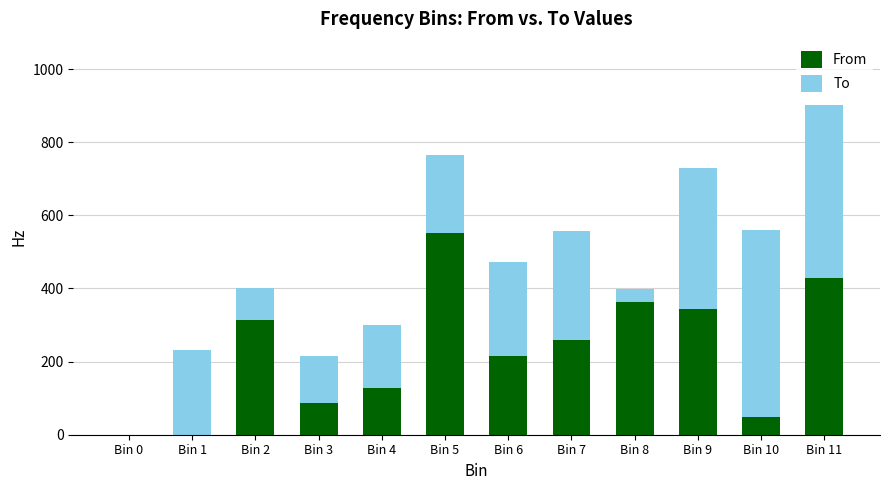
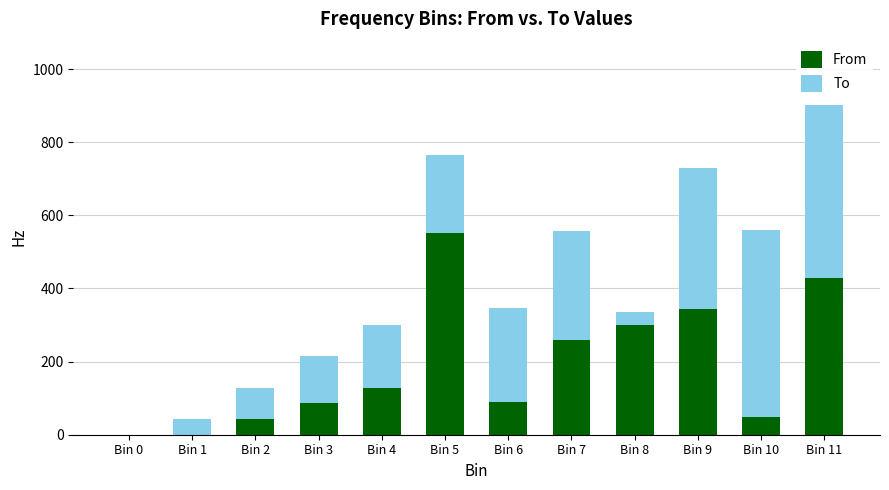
  {
    "From": {
      "Bin 0": 0,
      "Bin 1": 0,
-     "Bin 2": 310,
+     "Bin 2": 40,
      "Bin 3": 90,
      "Bin 4": 130,
      "Bin 5": 550,
-     "Bin 6": 210,
+     "Bin 6": 90,
      "Bin 7": 260,
-     "Bin 8": 360,
+     "Bin 8": 300,
      "Bin 9": 340,
      "Bin 10": 50,
      "Bin 11": 430
    },
    "To": {
      "Bin 0": 0,
-     "Bin 1": 230,
+     "Bin 1": 40,
      "Bin 2": 90,
      "Bin 3": 130,
      "Bin 4": 170,
      "Bin 5": 210,
      "Bin 6": 260,
      "Bin 7": 300,
      "Bin 8": 40,
      "Bin 9": 390,
      "Bin 10": 510,
      "Bin 11": 470
    }
  }
